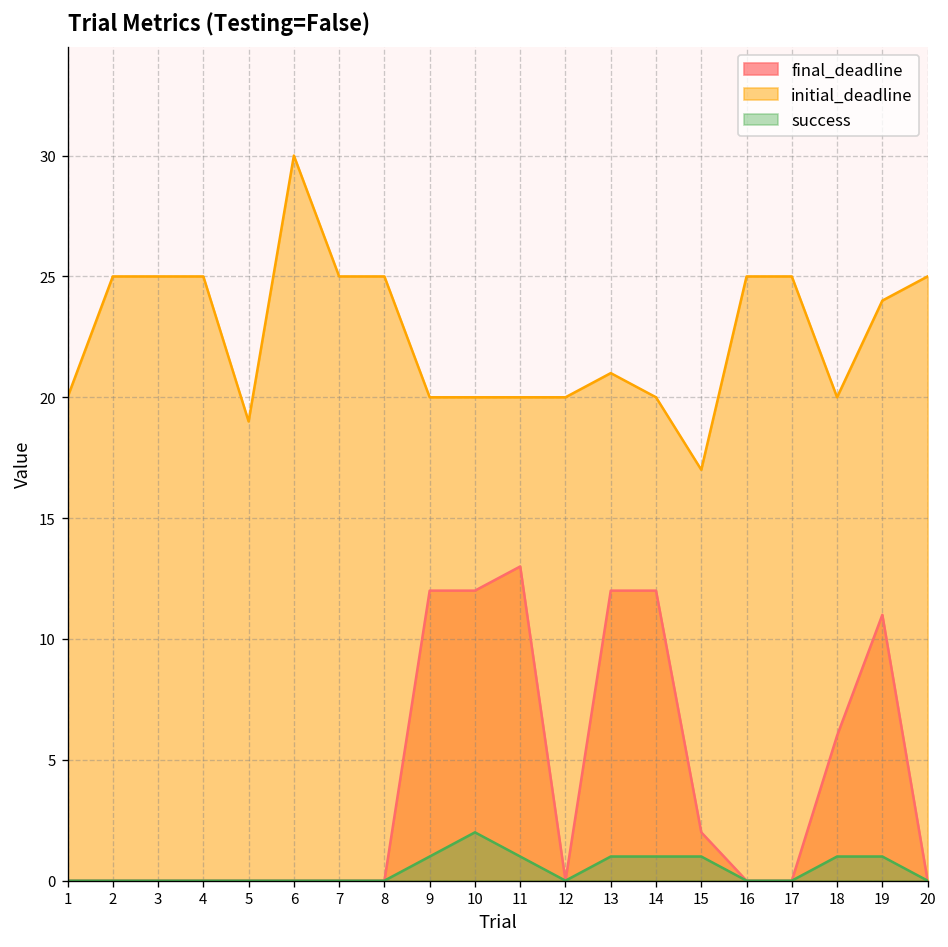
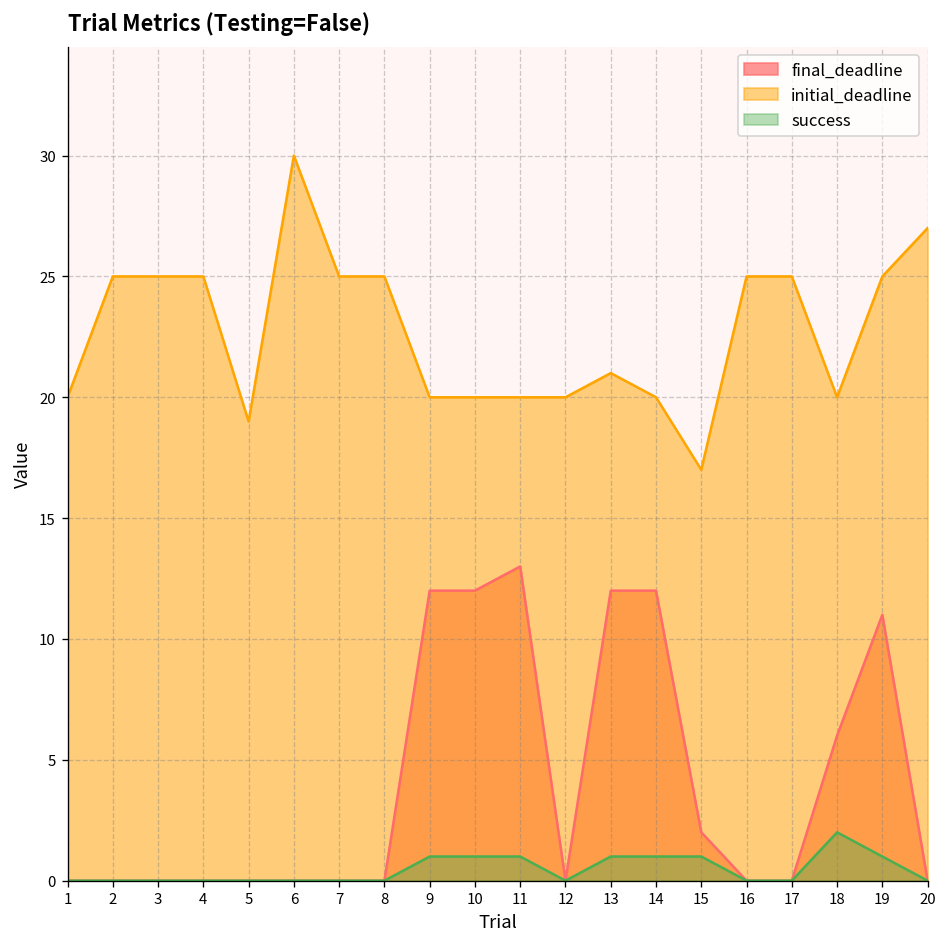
  {
    "final_deadline": {
      "9": 12,
      "10": 12,
      "11": 13,
      "13": 12,
      "14": 12,
      "15": 2,
      "18": 6,
      "19": 11
    },
    "initial_deadline": {
      "1": 20,
      "2": 25,
      "3": 25,
      "4": 25,
      "5": 19,
      "6": 30,
      "7": 25,
      "8": 25,
      "9": 20,
      "10": 20,
      "11": 20,
      "12": 20,
      "13": 21,
      "14": 20,
      "15": 17,
      "16": 25,
      "17": 25,
      "18": 20,
-     "19": 24,
-     "20": 25
+     "19": 25,
+     "20": 27
    },
    "success": {
      "9": 1,
-     "10": 2,
+     "10": 1,
      "11": 1,
      "13": 1,
      "14": 1,
      "15": 1,
-     "18": 1,
+     "18": 2,
      "19": 1
    }
  }
